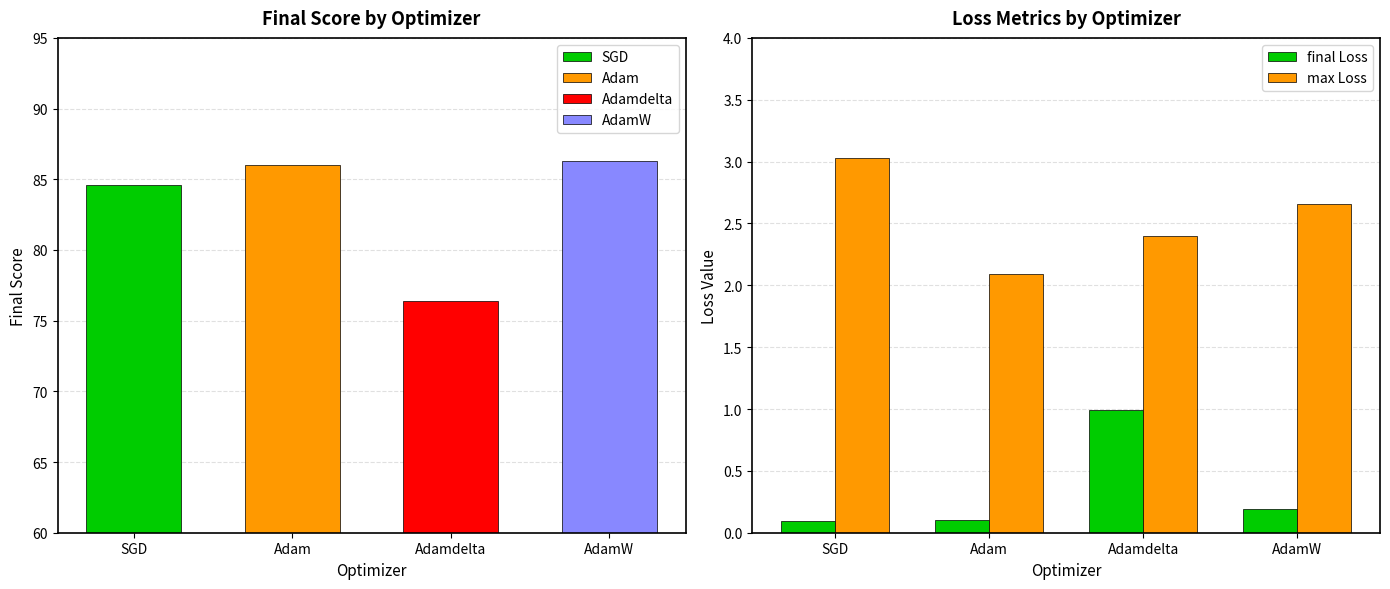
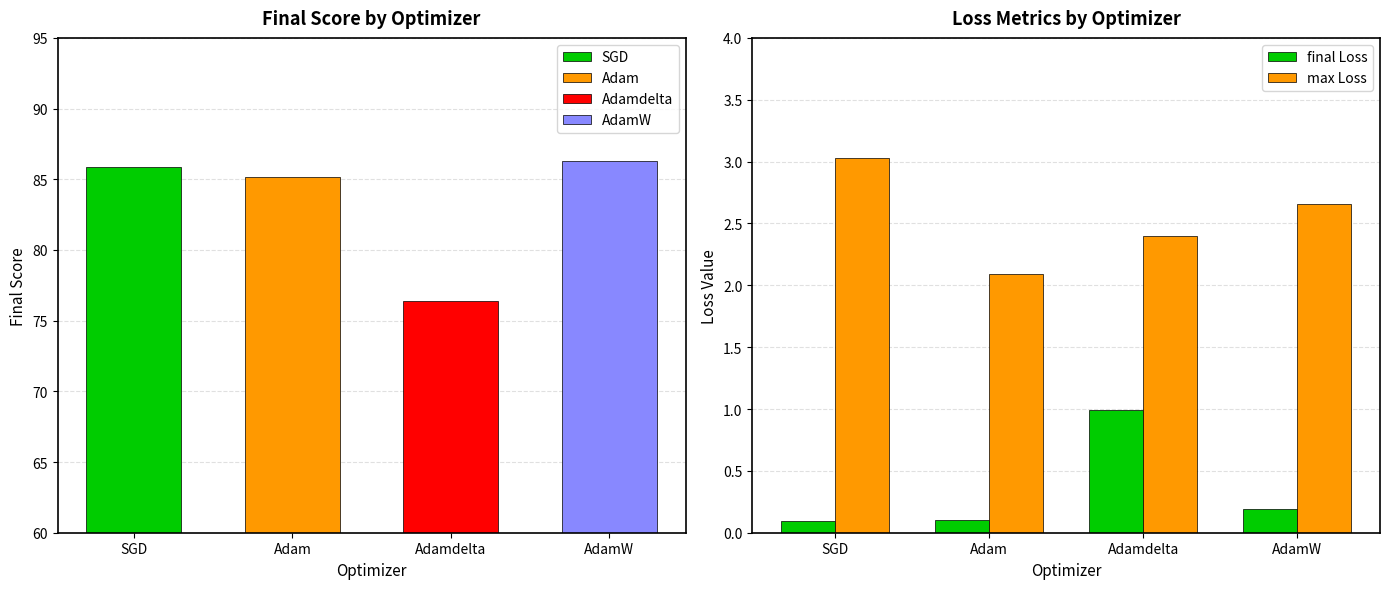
  {
    "Final Score by Optimizer": {
-     "SGD": 84.6,
-     "Adam": 86.0,
+     "SGD": 85.9,
+     "Adam": 85.2,
      "Adamdelta": 76.4,
      "AdamW": 86.3
    },
    "Loss Metrics by Optimizer": {
      "final Loss": {
        "SGD": 0.10,
        "Adam": 0.10,
        "Adamdelta": 0.99,
        "AdamW": 0.19
      },
      "max Loss": {
        "SGD": 3.03,
        "Adam": 2.09,
        "Adamdelta": 2.40,
        "AdamW": 2.66
      }
    }
  }
